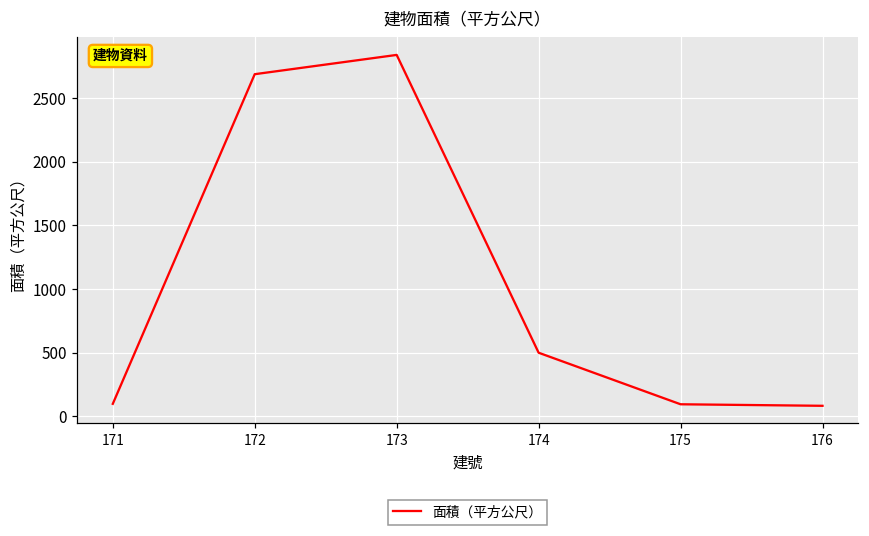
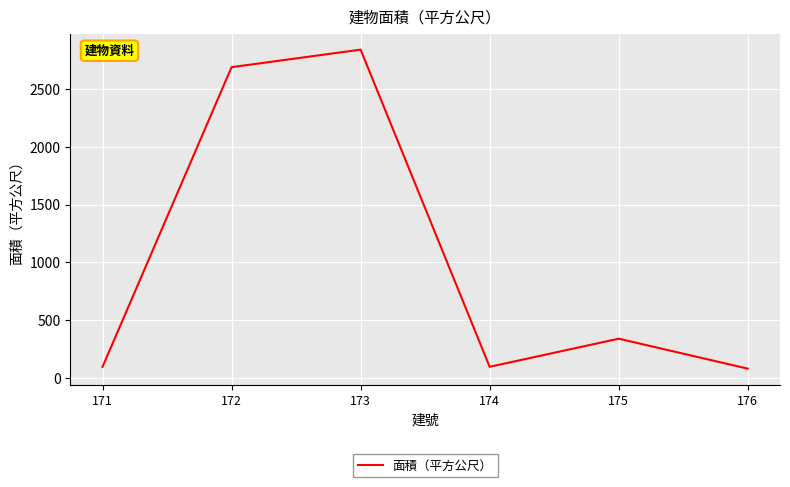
  {
    "171": 100,
    "172": 2690,
    "173": 2840,
-   "174": 500,
-   "175": 90,
+   "174": 100,
+   "175": 340,
    "176": 80
  }
